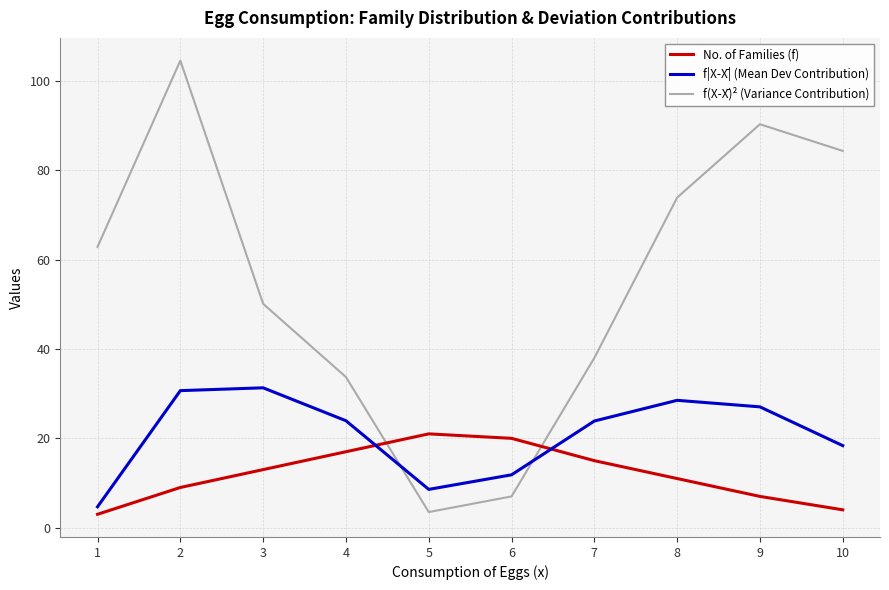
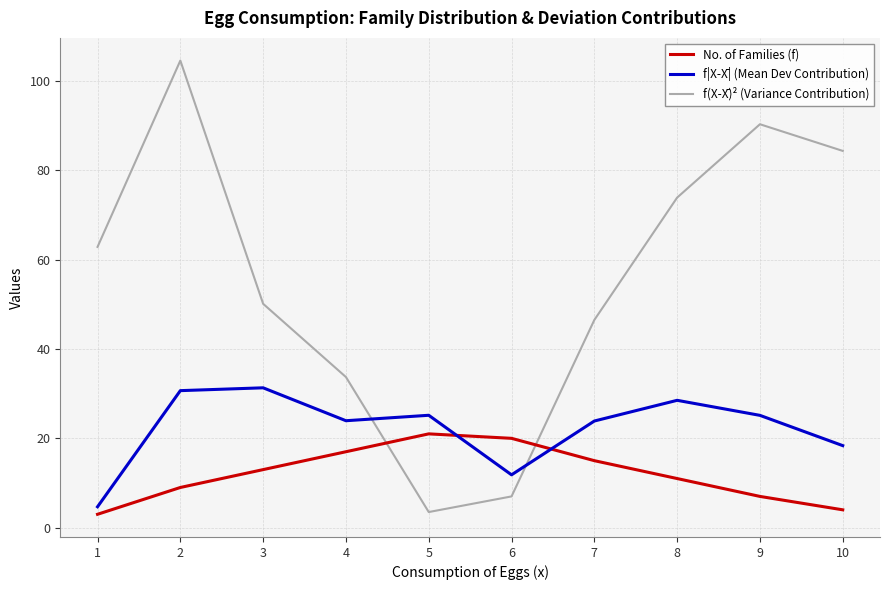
  {
    "No. of Families (f)": {
      "1": 3,
      "2": 9,
      "3": 13,
      "4": 17,
      "5": 21,
      "6": 20,
      "7": 15,
      "8": 11,
      "9": 7,
      "10": 4
    },
    "f|X-X̄| (Mean Dev Contribution)": {
      "1": 5,
      "2": 31,
      "3": 31,
      "4": 24,
-     "5": 9,
+     "5": 25,
      "6": 12,
      "7": 24,
      "8": 29,
-     "9": 27,
+     "9": 25,
      "10": 18
    },
    "f(X-X̄)² (Variance Contribution)": {
      "1": 63,
      "2": 105,
      "3": 50,
      "4": 34,
      "5": 4,
      "6": 7,
-     "7": 38,
+     "7": 46,
      "8": 74,
      "9": 90,
      "10": 84
    }
  }
